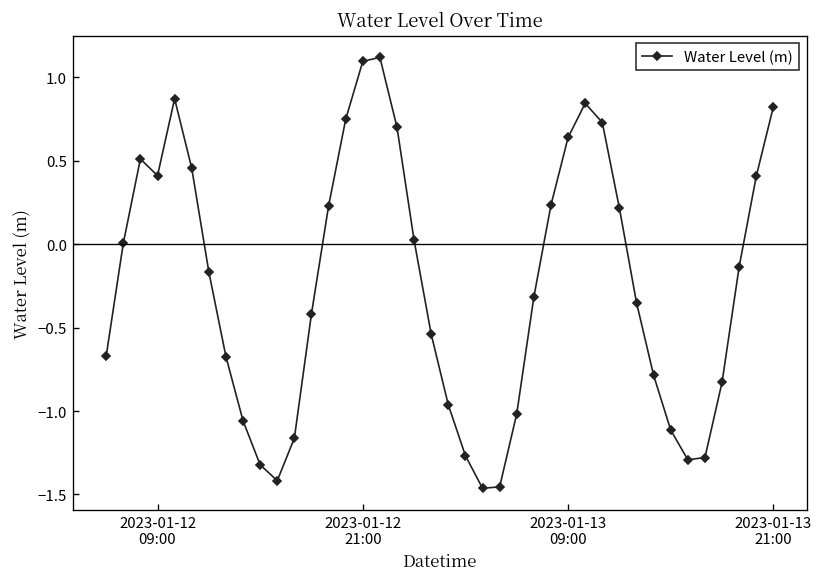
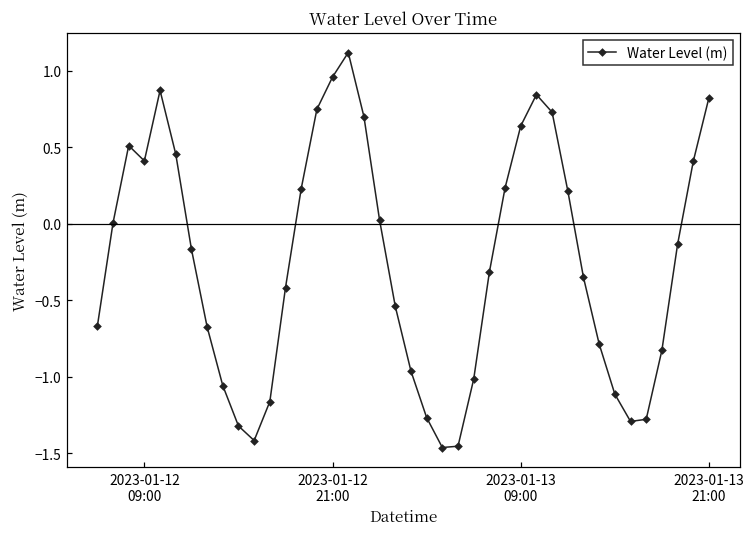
  {
    "2023-01-12 09:00": 0.41,
-   "2023-01-12 21:00": 1.10,
+   "2023-01-12 21:00": 0.96,
    "2023-01-13 09:00": 0.64,
    "2023-01-13 21:00": 0.82
  }
